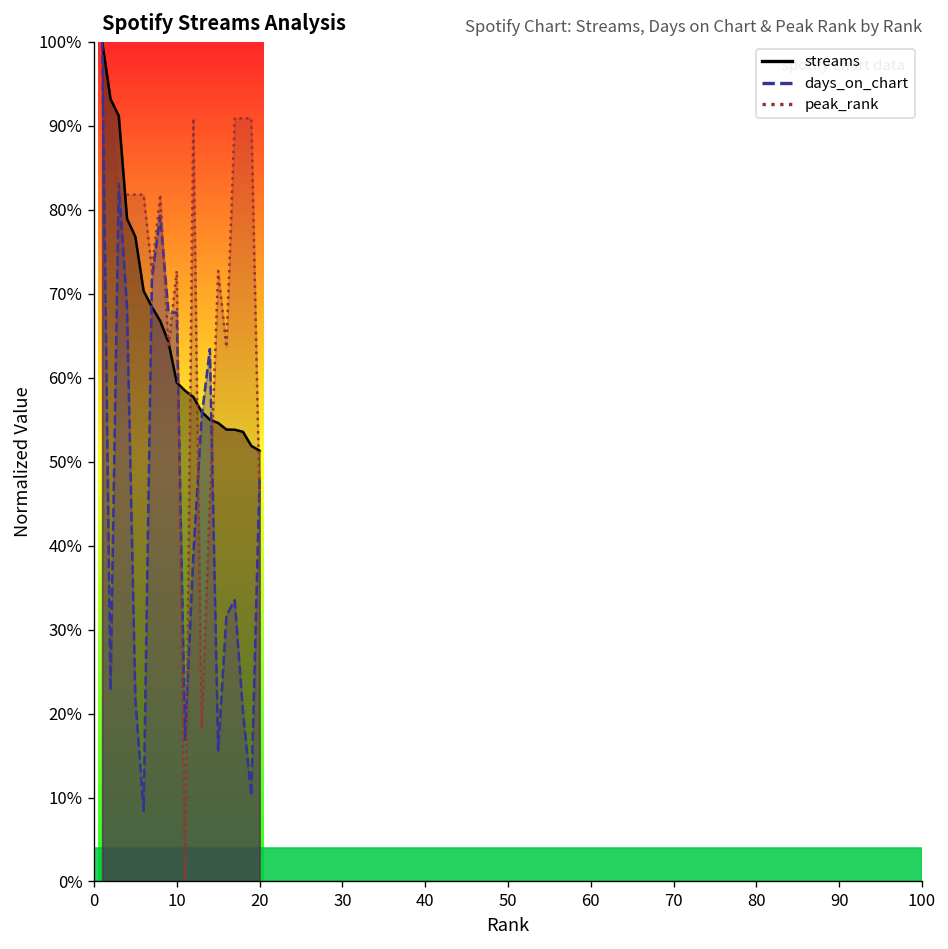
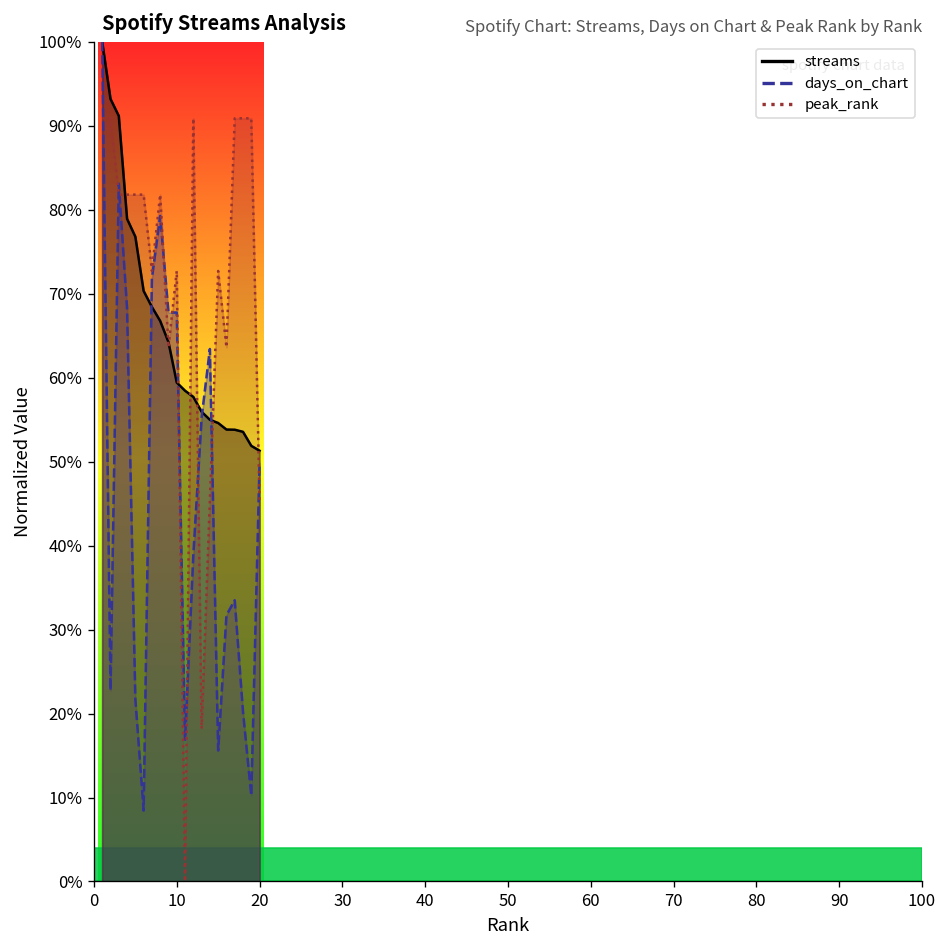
  {
    "days_on_chart": {
      "10": "68%",
-     "20": "48%"
+     "20": "50%"
    },
    "peak_rank": {
      "10": "73%",
      "20": "45%"
    }
  }
